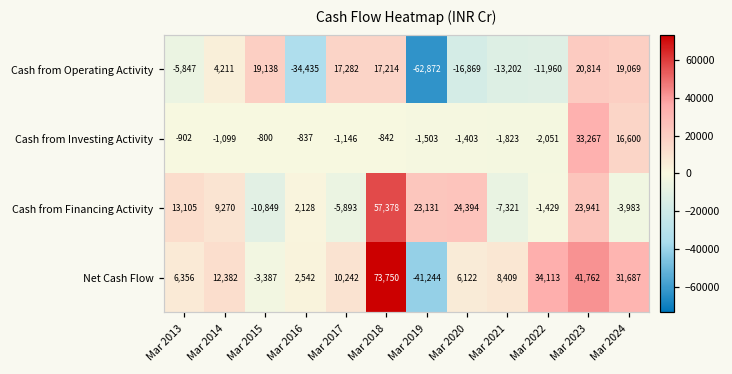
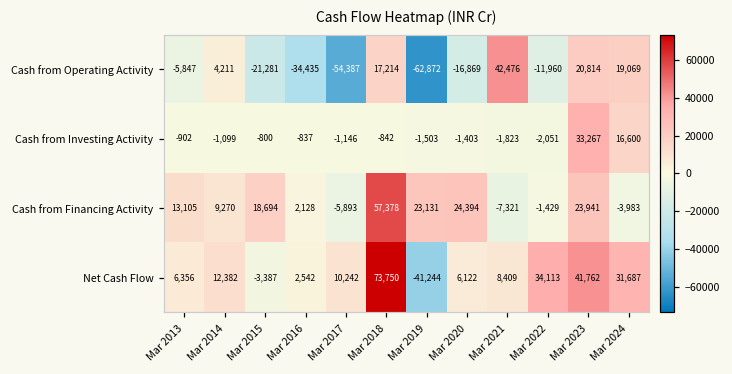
  {
    "Cash from Operating Activity": {
      "Mar 2013": "-5,847",
      "Mar 2014": "4,211",
-     "Mar 2015": "19,138",
+     "Mar 2015": "-21,281",
      "Mar 2016": "-34,435",
-     "Mar 2017": "17,282",
+     "Mar 2017": "-54,387",
      "Mar 2018": "17,214",
      "Mar 2019": "-62,872",
      "Mar 2020": "-16,869",
-     "Mar 2021": "-13,202",
+     "Mar 2021": "42,476",
      "Mar 2022": "-11,960",
      "Mar 2023": "20,814",
      "Mar 2024": "19,069"
    },
    "Cash from Investing Activity": {
      "Mar 2013": "-902",
      "Mar 2014": "-1,099",
      "Mar 2015": "-800",
      "Mar 2016": "-837",
      "Mar 2017": "-1,146",
      "Mar 2018": "-842",
      "Mar 2019": "-1,503",
      "Mar 2020": "-1,403",
      "Mar 2021": "-1,823",
      "Mar 2022": "-2,051",
      "Mar 2023": "33,267",
      "Mar 2024": "16,600"
    },
    "Cash from Financing Activity": {
      "Mar 2013": "13,105",
      "Mar 2014": "9,270",
-     "Mar 2015": "-10,849",
+     "Mar 2015": "18,694",
      "Mar 2016": "2,128",
      "Mar 2017": "-5,893",
      "Mar 2018": "57,378",
      "Mar 2019": "23,131",
      "Mar 2020": "24,394",
      "Mar 2021": "-7,321",
      "Mar 2022": "-1,429",
      "Mar 2023": "23,941",
      "Mar 2024": "-3,983"
    },
    "Net Cash Flow": {
      "Mar 2013": "6,356",
      "Mar 2014": "12,382",
      "Mar 2015": "-3,387",
      "Mar 2016": "2,542",
      "Mar 2017": "10,242",
      "Mar 2018": "73,750",
      "Mar 2019": "-41,244",
      "Mar 2020": "6,122",
      "Mar 2021": "8,409",
      "Mar 2022": "34,113",
      "Mar 2023": "41,762",
      "Mar 2024": "31,687"
    }
  }
